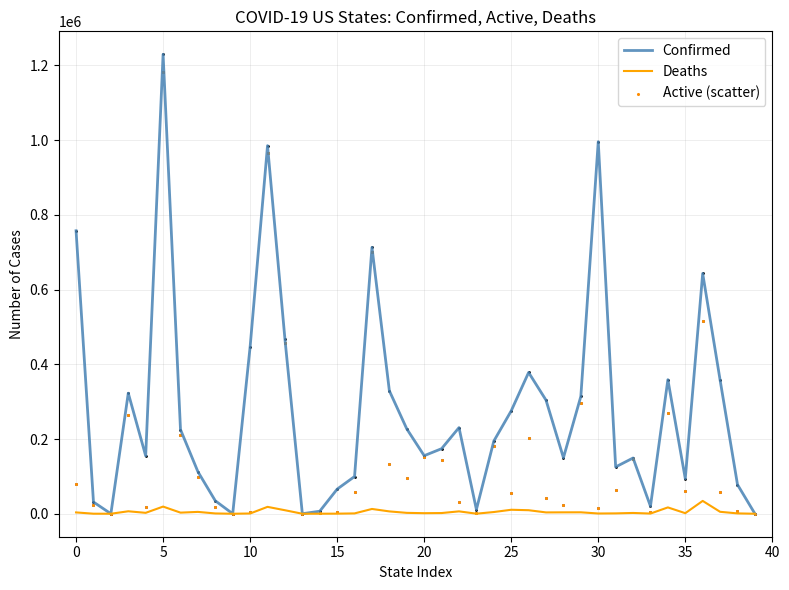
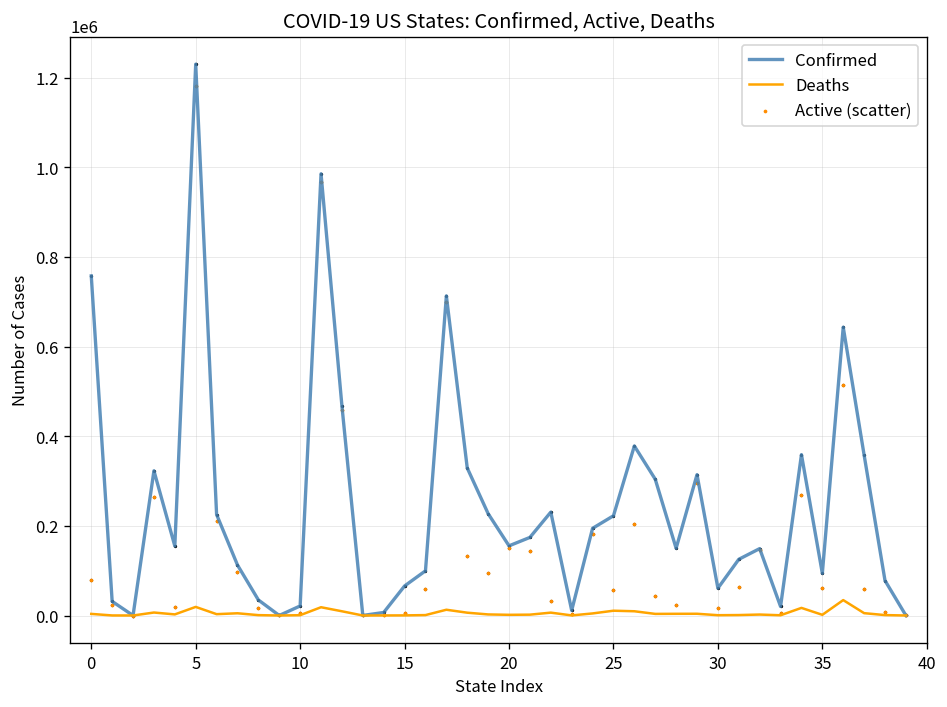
  {
    "Confirmed": {
      "0": 760000,
      "5": 1230000,
-     "10": 450000,
+     "10": 20000,
      "15": 70000,
-     "25": 280000,
-     "30": 1000000,
+     "25": 220000,
+     "30": 60000,
      "35": 90000
    }
  }
